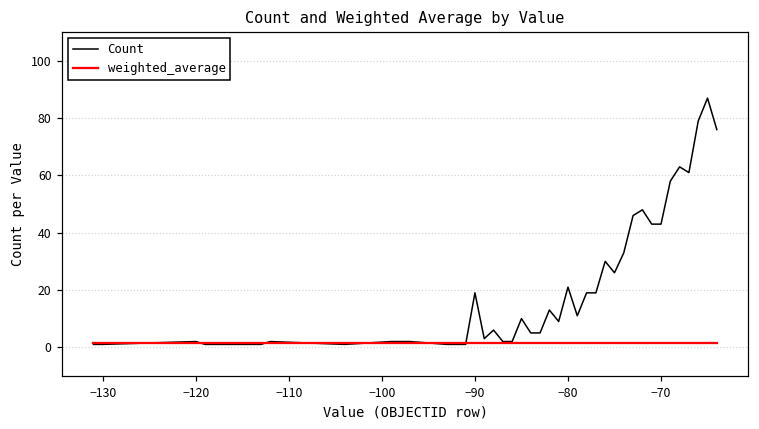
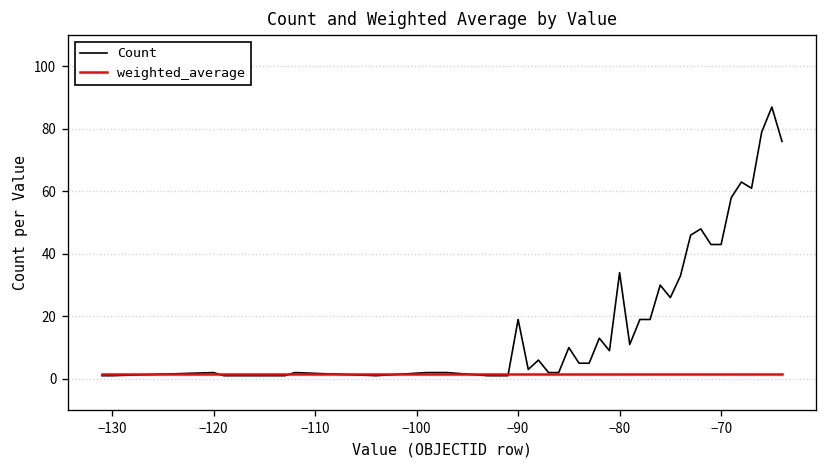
  {
    "Count": {
      "−90": 19,
-     "−80": 21,
+     "−80": 34,
      "−70": 43
    },
    "weighted_average": {
      "−90": 2,
      "−80": 2,
      "−70": 2
    }
  }
